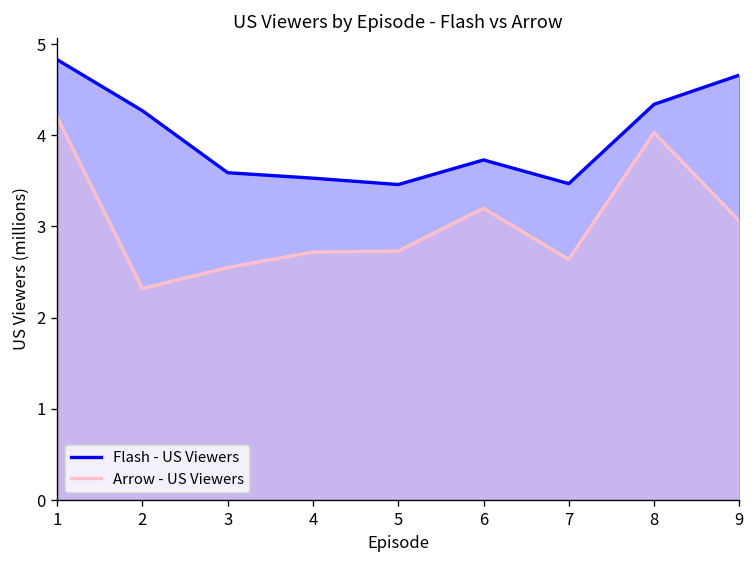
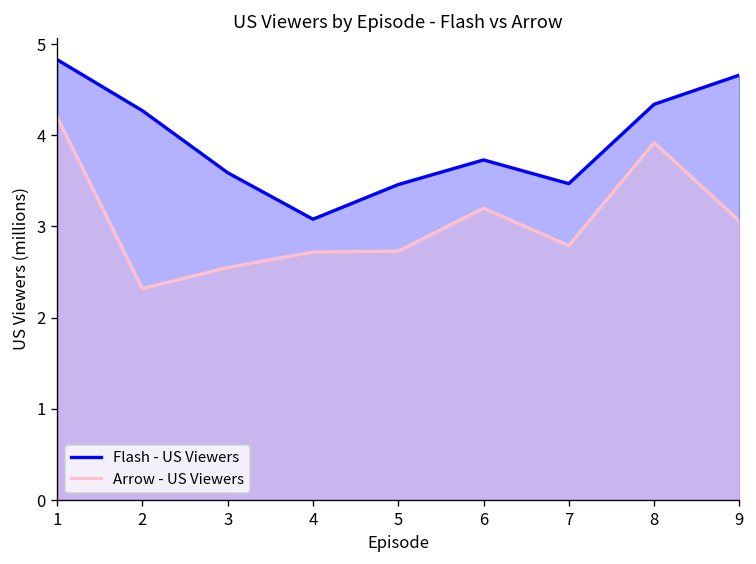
  {
    "Flash - US Viewers": {
      "1": 4.8,
      "2": 4.3,
      "3": 3.6,
-     "4": 3.5,
+     "4": 3.1,
      "5": 3.5,
      "6": 3.7,
      "7": 3.5,
      "8": 4.3,
      "9": 4.7
    },
    "Arrow - US Viewers": {
      "1": 4.2,
      "2": 2.3,
      "3": 2.6,
      "4": 2.7,
      "5": 2.7,
      "6": 3.2,
-     "7": 2.6,
-     "8": 4.0,
+     "7": 2.8,
+     "8": 3.9,
      "9": 3.1
    }
  }
